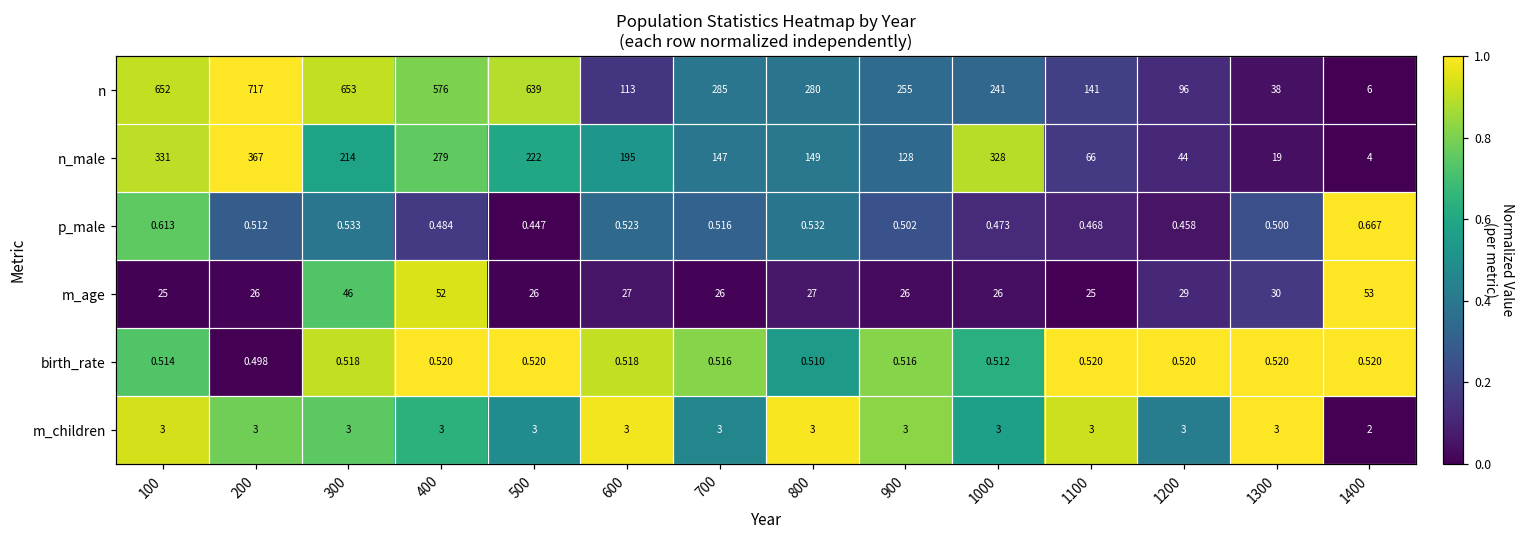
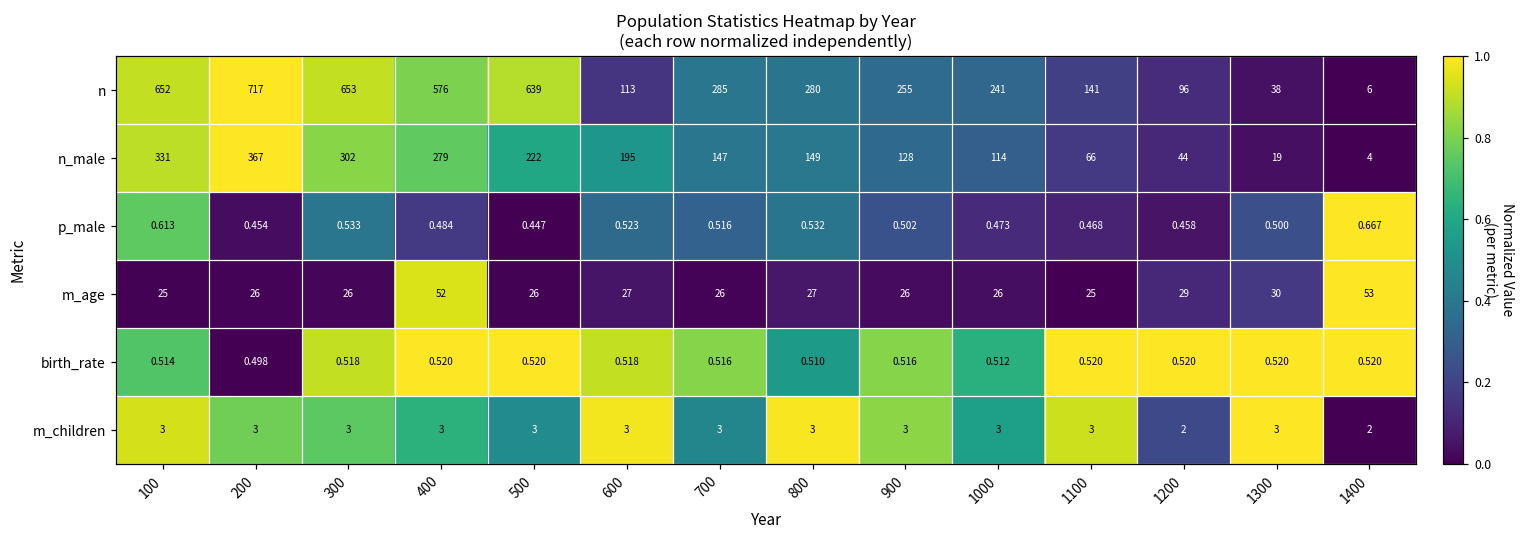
  {
    "n": {
      "100": 652,
      "200": 717,
      "300": 653,
      "400": 576,
      "500": 639,
      "600": 113,
      "700": 285,
      "800": 280,
      "900": 255,
      "1000": 241,
      "1100": 141,
      "1200": 96,
      "1300": 38,
      "1400": 6
    },
    "n_male": {
      "100": 331,
      "200": 367,
-     "300": 214,
+     "300": 302,
      "400": 279,
      "500": 222,
      "600": 195,
      "700": 147,
      "800": 149,
      "900": 128,
-     "1000": 328,
+     "1000": 114,
      "1100": 66,
      "1200": 44,
      "1300": 19,
      "1400": 4
    },
    "p_male": {
      "100": 0.613,
-     "200": 0.512,
+     "200": 0.454,
      "300": 0.533,
      "400": 0.484,
      "500": 0.447,
      "600": 0.523,
      "700": 0.516,
      "800": 0.532,
      "900": 0.502,
      "1000": 0.473,
      "1100": 0.468,
      "1200": 0.458,
      "1300": 0.500,
      "1400": 0.667
    },
    "m_age": {
      "100": 25,
      "200": 26,
-     "300": 46,
+     "300": 26,
      "400": 52,
      "500": 26,
      "600": 27,
      "700": 26,
      "800": 27,
      "900": 26,
      "1000": 26,
      "1100": 25,
      "1200": 29,
      "1300": 30,
      "1400": 53
    },
    "birth_rate": {
      "100": 0.514,
      "200": 0.498,
      "300": 0.518,
      "400": 0.520,
      "500": 0.520,
      "600": 0.518,
      "700": 0.516,
      "800": 0.510,
      "900": 0.516,
      "1000": 0.512,
      "1100": 0.520,
      "1200": 0.520,
      "1300": 0.520,
      "1400": 0.520
    },
    "m_children": {
      "100": 3,
      "200": 3,
      "300": 3,
      "400": 3,
      "500": 3,
      "600": 3,
      "700": 3,
      "800": 3,
      "900": 3,
      "1000": 3,
      "1100": 3,
-     "1200": 3,
+     "1200": 2,
      "1300": 3,
      "1400": 2
    }
  }
